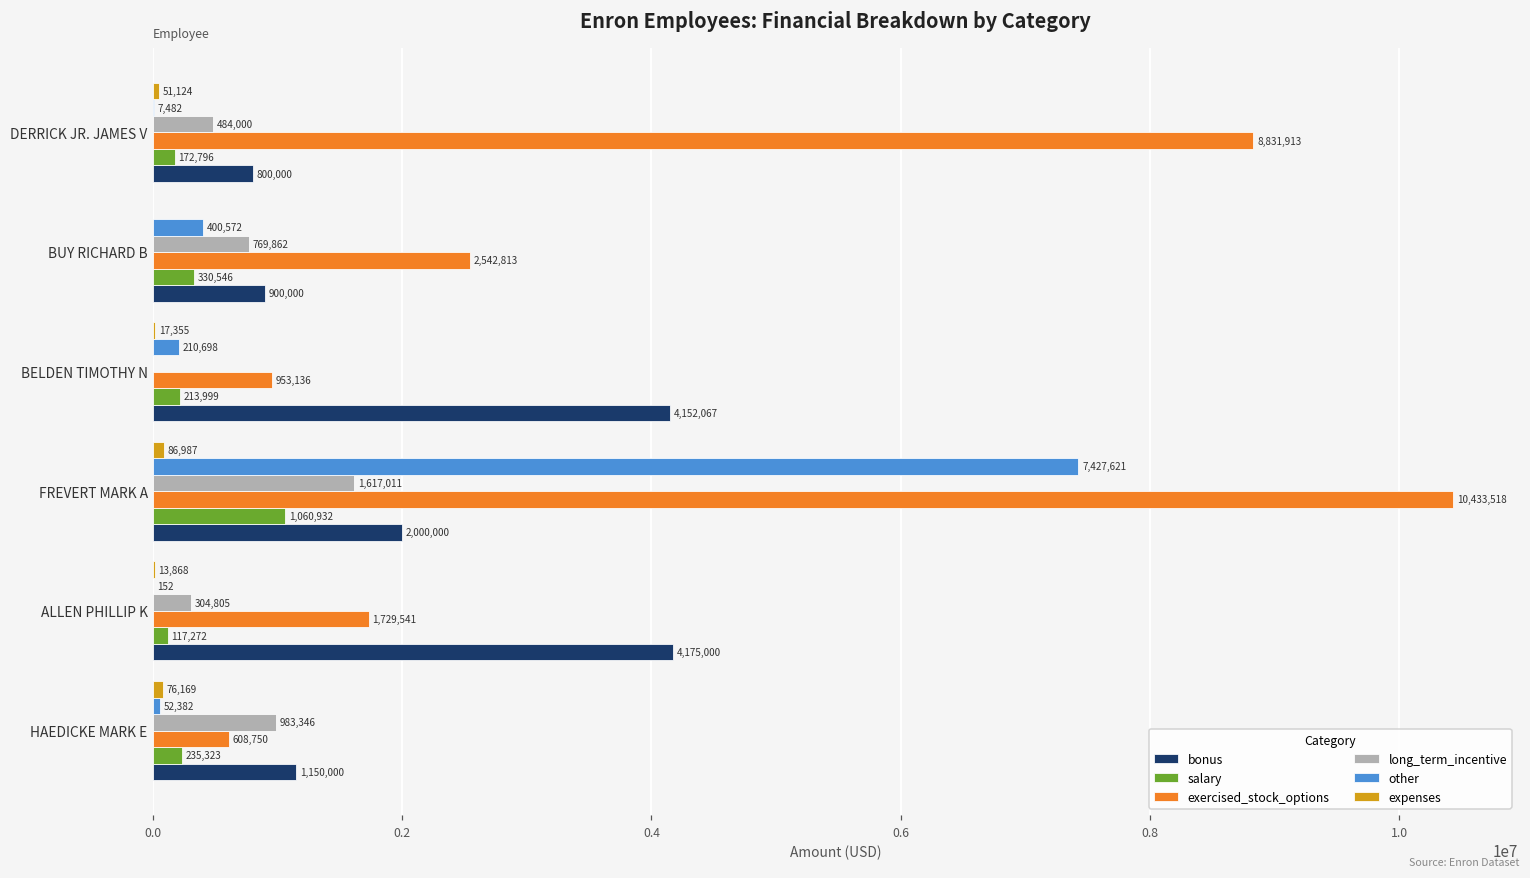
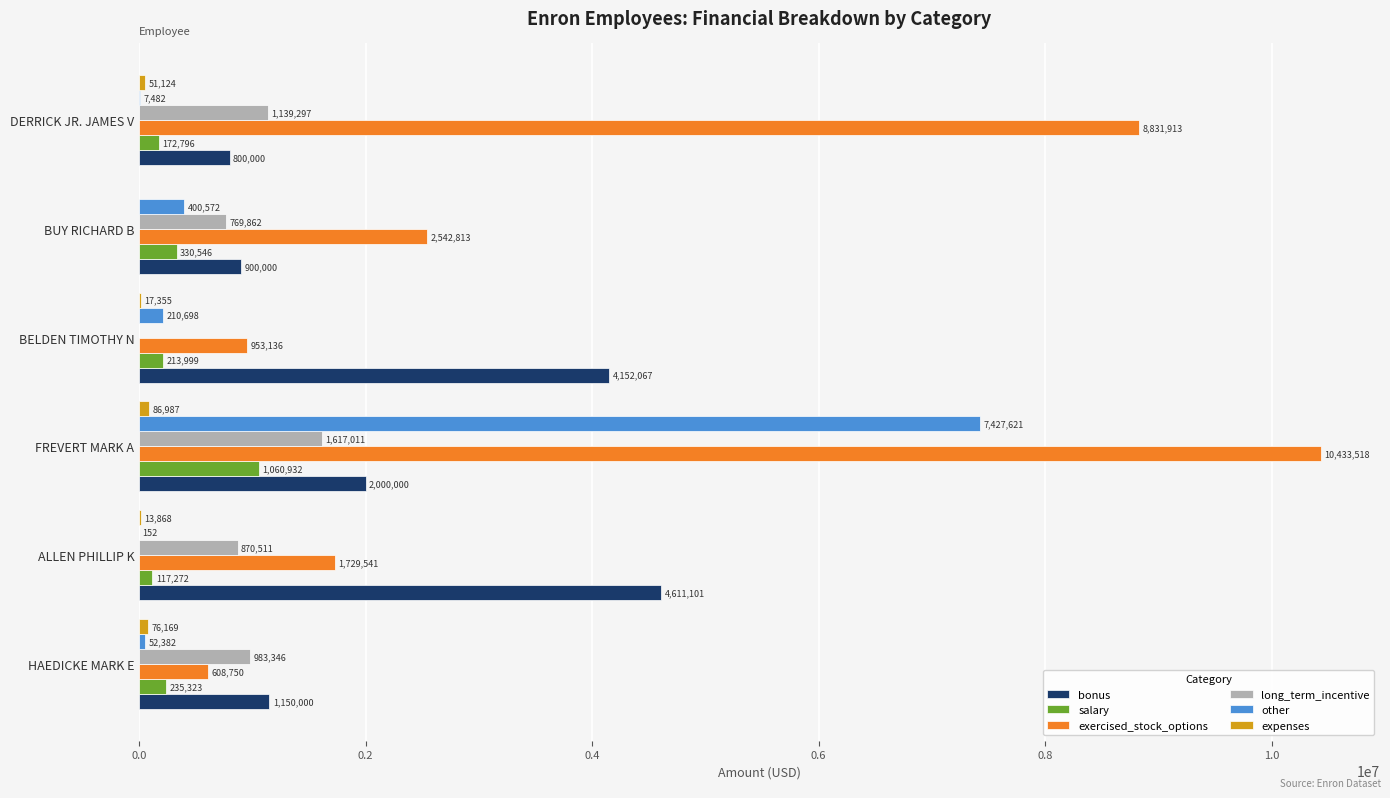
  {
    "bonus": {
      "DERRICK JR. JAMES V": "800,000",
      "BUY RICHARD B": "900,000",
      "BELDEN TIMOTHY N": "4,152,067",
      "FREVERT MARK A": "2,000,000",
-     "ALLEN PHILLIP K": "4,175,000",
+     "ALLEN PHILLIP K": "4,611,101",
      "HAEDICKE MARK E": "1,150,000"
    },
    "salary": {
      "DERRICK JR. JAMES V": "172,796",
      "BUY RICHARD B": "330,546",
      "BELDEN TIMOTHY N": "213,999",
      "FREVERT MARK A": "1,060,932",
      "ALLEN PHILLIP K": "117,272",
      "HAEDICKE MARK E": "235,323"
    },
    "long_term_incentive": {
-     "DERRICK JR. JAMES V": "484,000",
+     "DERRICK JR. JAMES V": "1,139,297",
      "BUY RICHARD B": "769,862",
      "FREVERT MARK A": "1,617,011",
-     "ALLEN PHILLIP K": "304,805",
+     "ALLEN PHILLIP K": "870,511",
      "HAEDICKE MARK E": "983,346"
    },
    "other": {
      "DERRICK JR. JAMES V": "7,482",
      "BUY RICHARD B": "400,572",
      "BELDEN TIMOTHY N": "210,698",
      "FREVERT MARK A": "7,427,621",
      "ALLEN PHILLIP K": "152",
      "HAEDICKE MARK E": "52,382"
    }
  }
